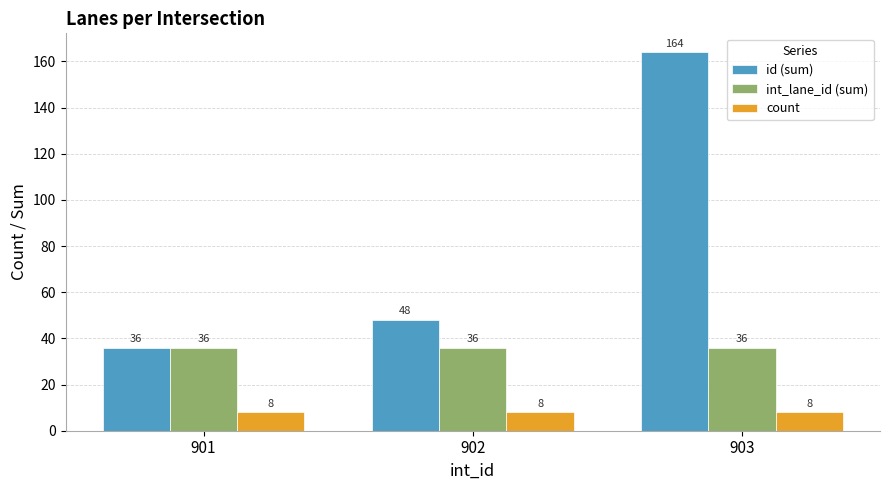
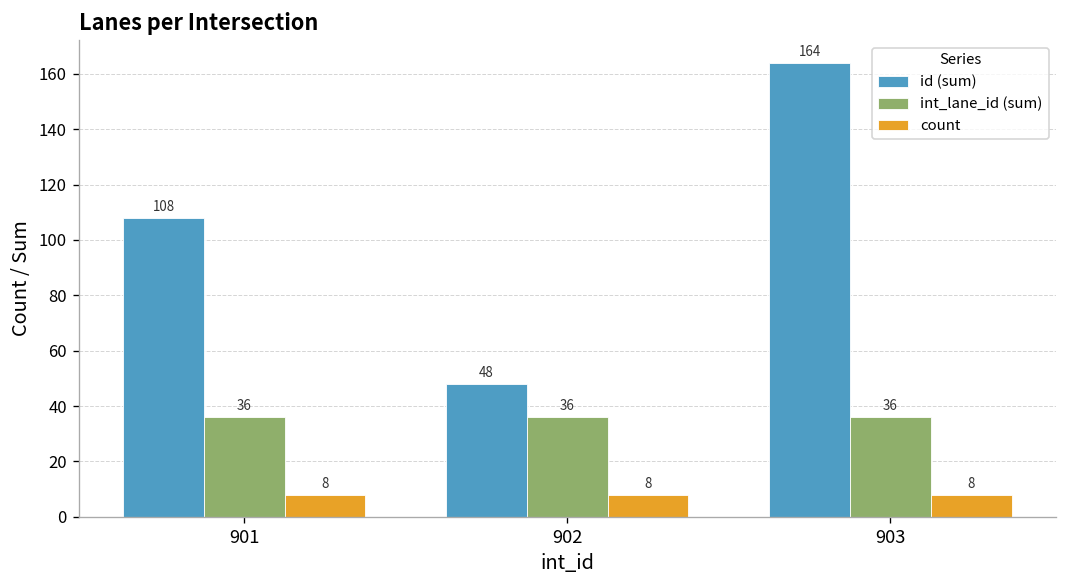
  {
    "id (sum)": {
-     "901": 36,
+     "901": 108,
      "902": 48,
      "903": 164
    },
    "int_lane_id (sum)": {
      "901": 36,
      "902": 36,
      "903": 36
    },
    "count": {
      "901": 8,
      "902": 8,
      "903": 8
    }
  }
